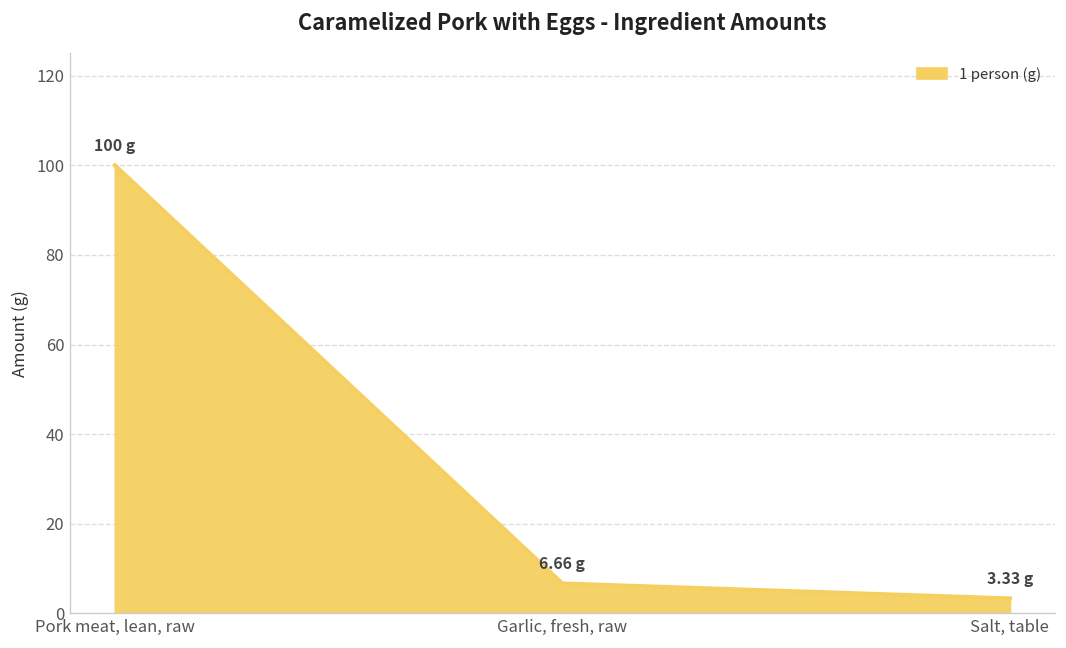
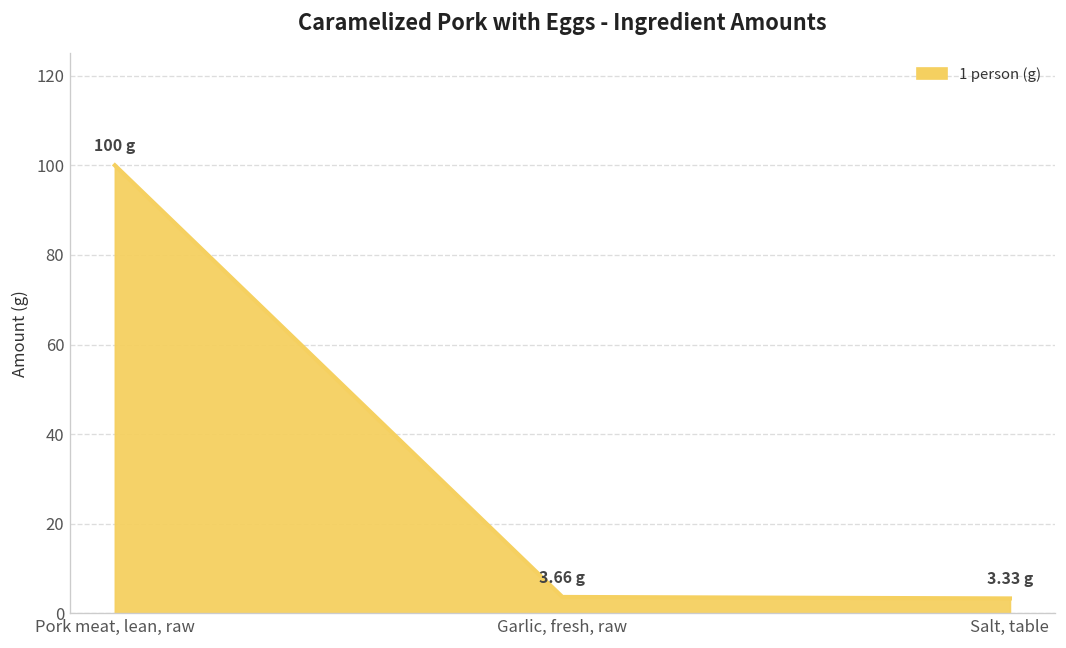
  {
    "Pork meat, lean, raw": 100,
-   "Garlic, fresh, raw": 6.66,
+   "Garlic, fresh, raw": 3.66,
    "Salt, table": 3.33
  }
